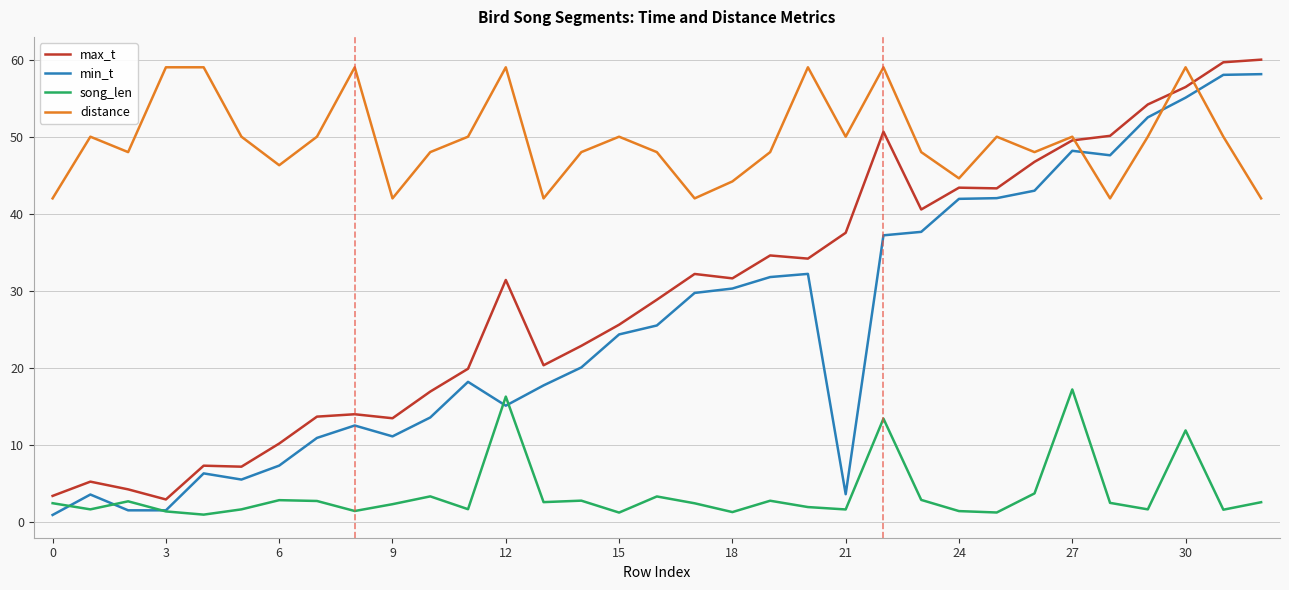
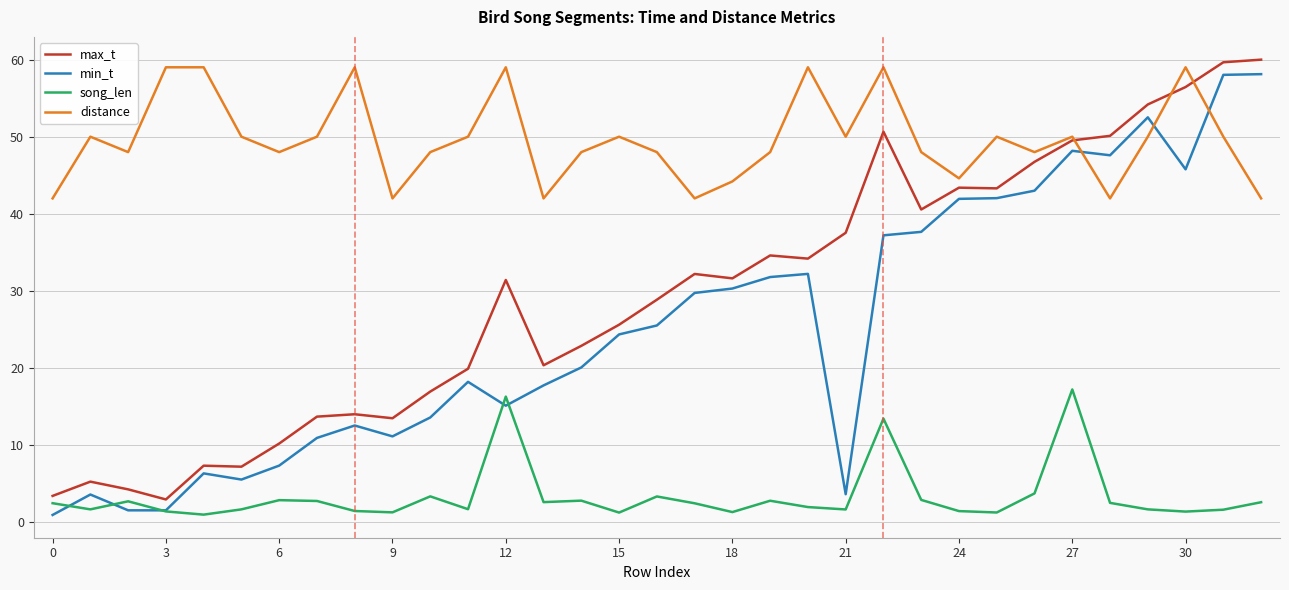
  {
    "max_t": {
      "0": 3,
      "3": 3,
      "6": 10,
      "9": 13,
      "12": 31,
      "15": 26,
      "18": 32,
      "21": 38,
      "24": 43,
      "27": 50,
      "30": 56
    },
    "min_t": {
      "0": 1,
      "6": 7,
      "9": 11,
      "12": 15,
      "15": 24,
      "18": 30,
      "21": 4,
      "24": 42,
      "27": 48,
-     "30": 55
+     "30": 46
    },
    "song_len": {
      "0": 2,
      "6": 3,
-     "9": 2,
+     "9": 1,
      "12": 16,
      "15": 1,
      "18": 1,
      "21": 2,
      "24": 1,
      "27": 17,
-     "30": 12
+     "30": 1
    },
    "distance": {
      "0": 42,
      "3": 59,
-     "6": 46,
+     "6": 48,
      "9": 42,
      "12": 59,
      "15": 50,
      "18": 44,
      "21": 50,
      "24": 45,
      "27": 50,
      "30": 59
    }
  }
